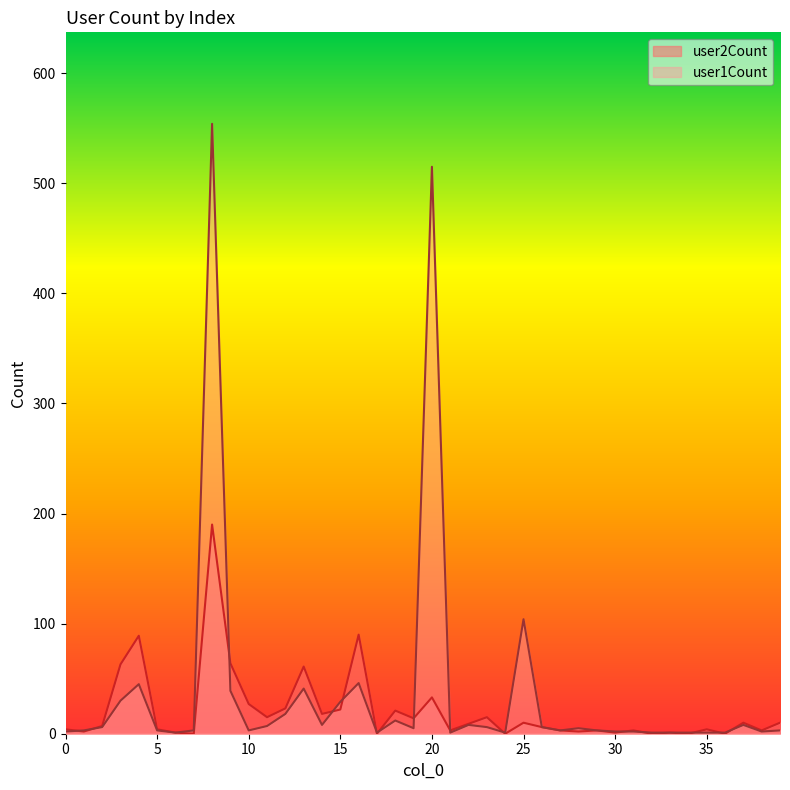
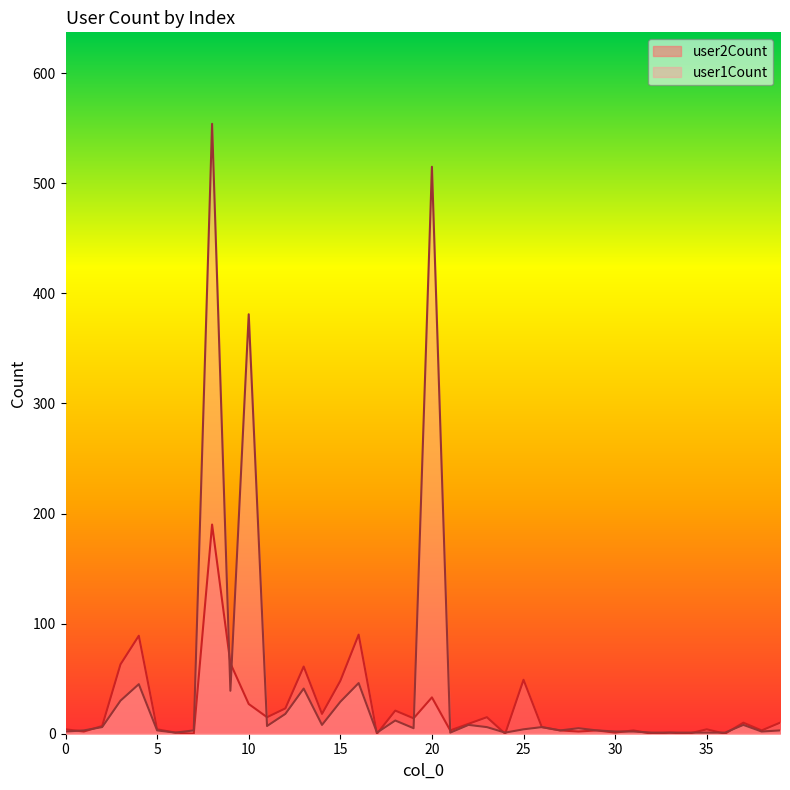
  {
    "user2Count": {
      "10": 27,
-     "15": 22,
+     "15": 48,
      "20": 33,
-     "25": 10,
+     "25": 49,
      "35": 4
    },
    "user1Count": {
-     "10": 3,
+     "10": 381,
      "15": 29,
      "20": 515,
-     "25": 104,
+     "25": 4,
      "35": 1
    }
  }
